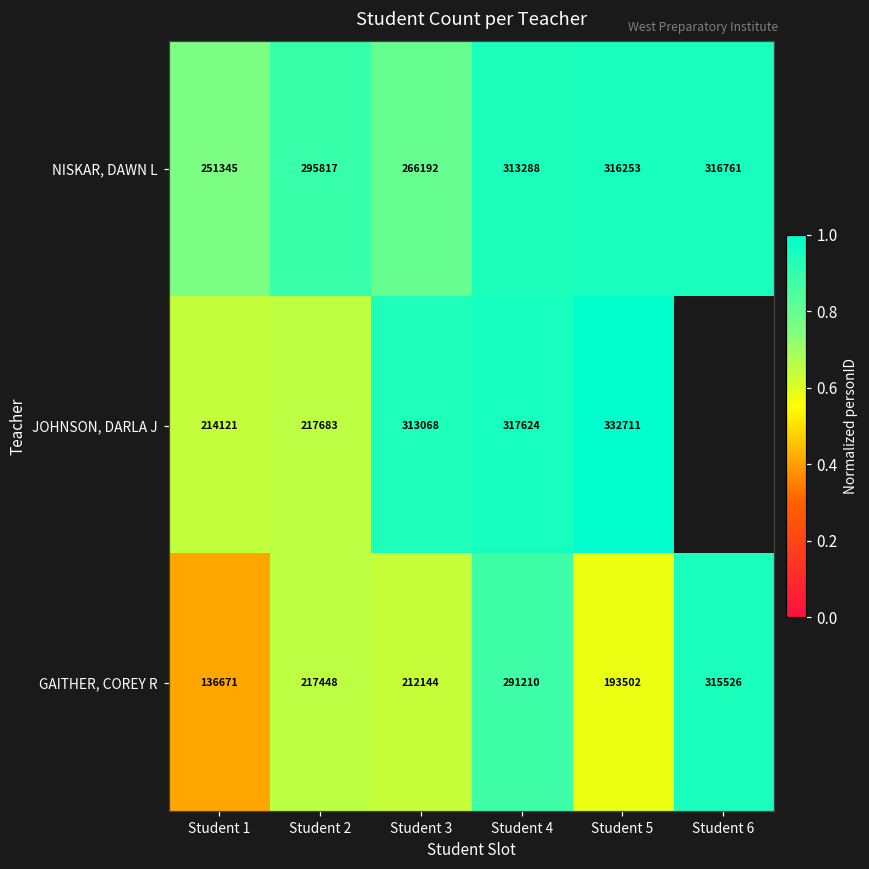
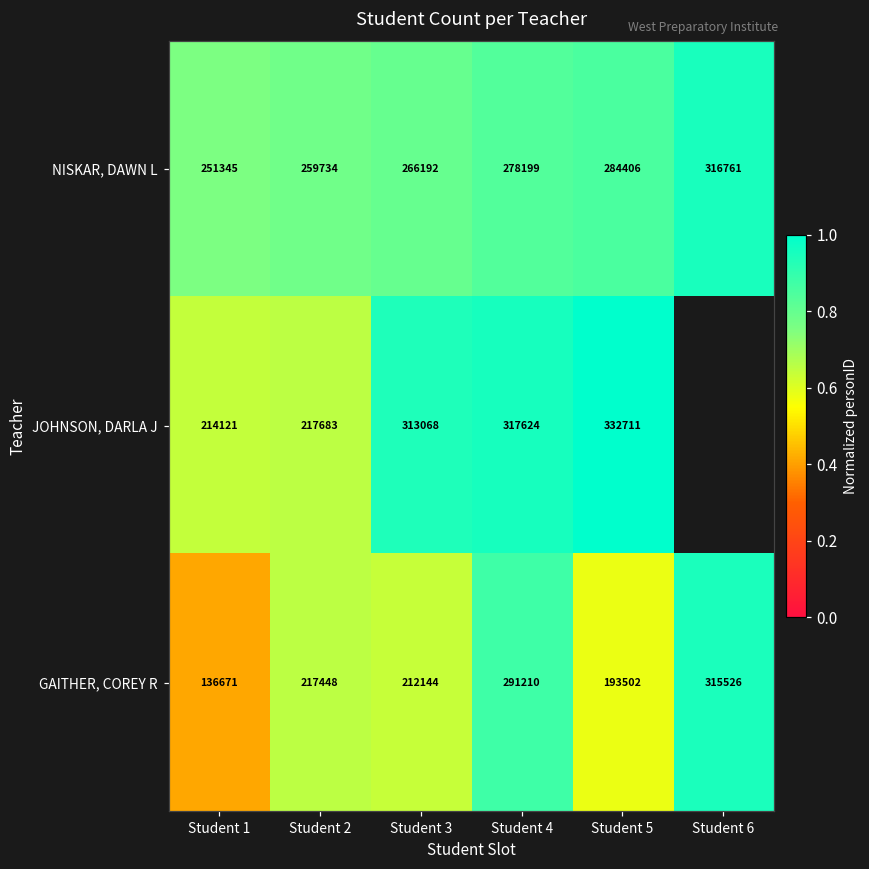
  {
    "NISKAR, DAWN L": {
      "Student 1": 251345,
-     "Student 2": 295817,
+     "Student 2": 259734,
      "Student 3": 266192,
-     "Student 4": 313288,
-     "Student 5": 316253,
+     "Student 4": 278199,
+     "Student 5": 284406,
      "Student 6": 316761
    },
    "JOHNSON, DARLA J": {
      "Student 1": 214121,
      "Student 2": 217683,
      "Student 3": 313068,
      "Student 4": 317624,
      "Student 5": 332711
    },
    "GAITHER, COREY R": {
      "Student 1": 136671,
      "Student 2": 217448,
      "Student 3": 212144,
      "Student 4": 291210,
      "Student 5": 193502,
      "Student 6": 315526
    }
  }
